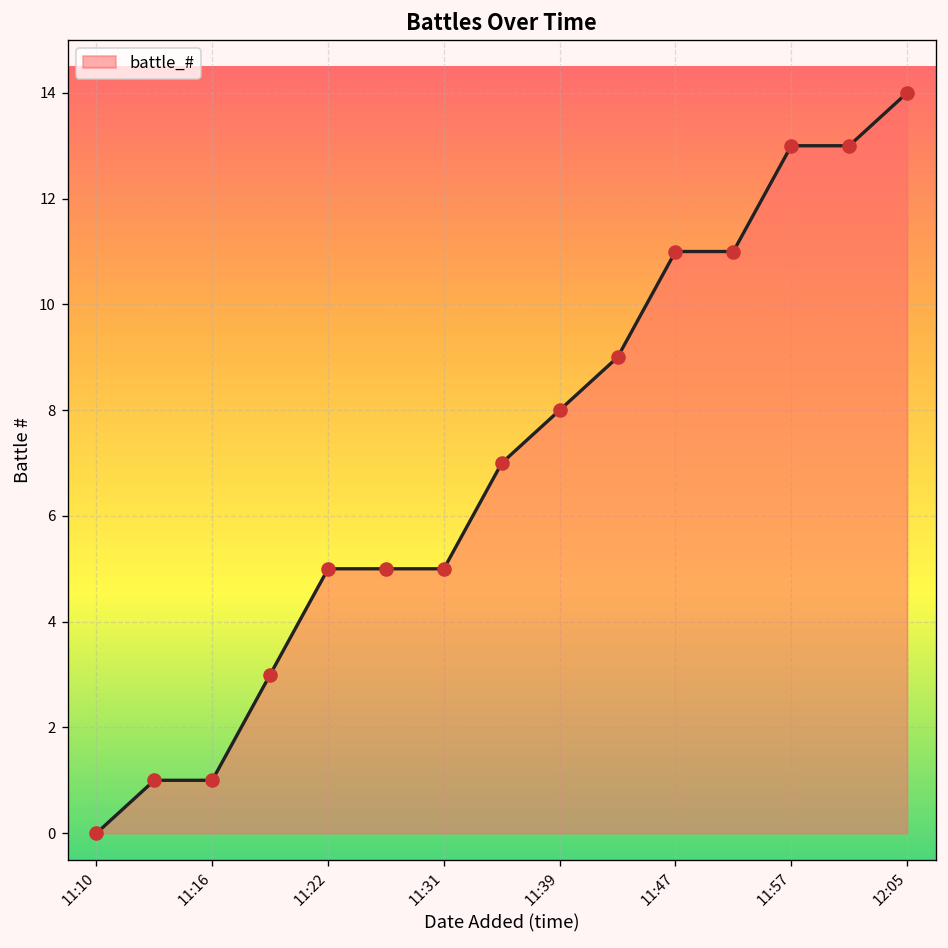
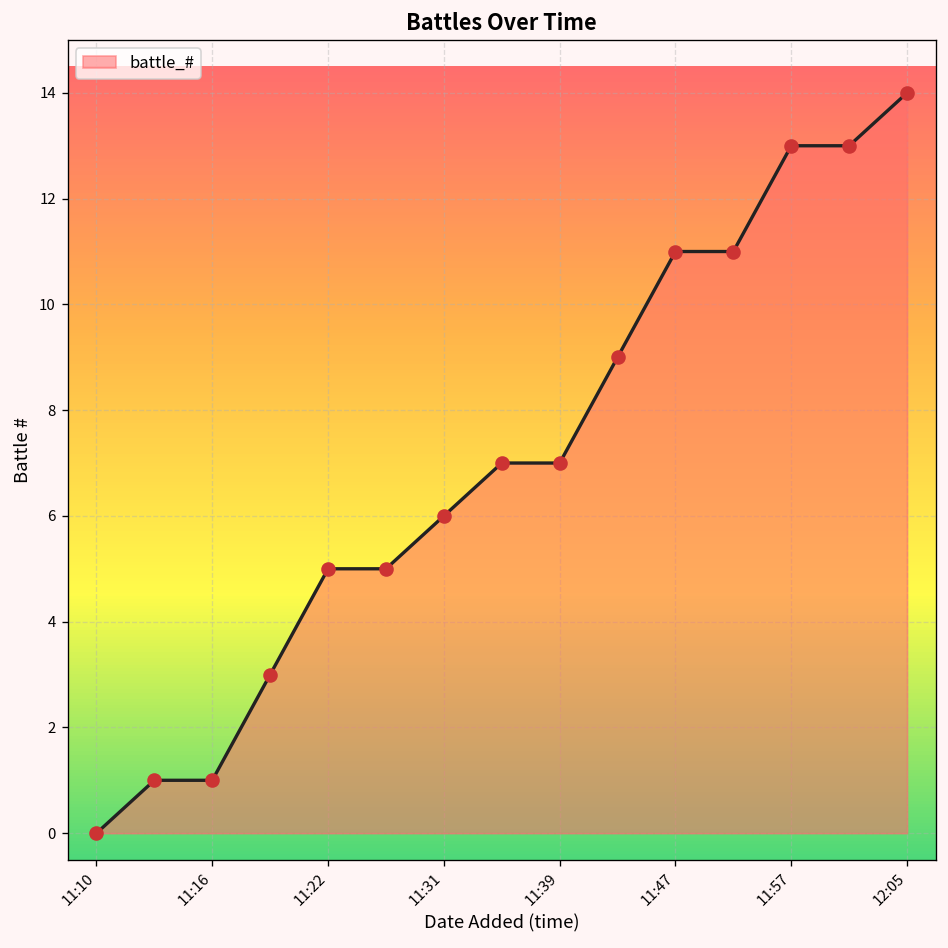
  {
    "11:10": 0,
    "11:16": 1,
    "11:22": 5,
-   "11:31": 5,
-   "11:39": 8,
+   "11:31": 6,
+   "11:39": 7,
    "11:47": 11,
    "11:57": 13,
    "12:05": 14
  }
